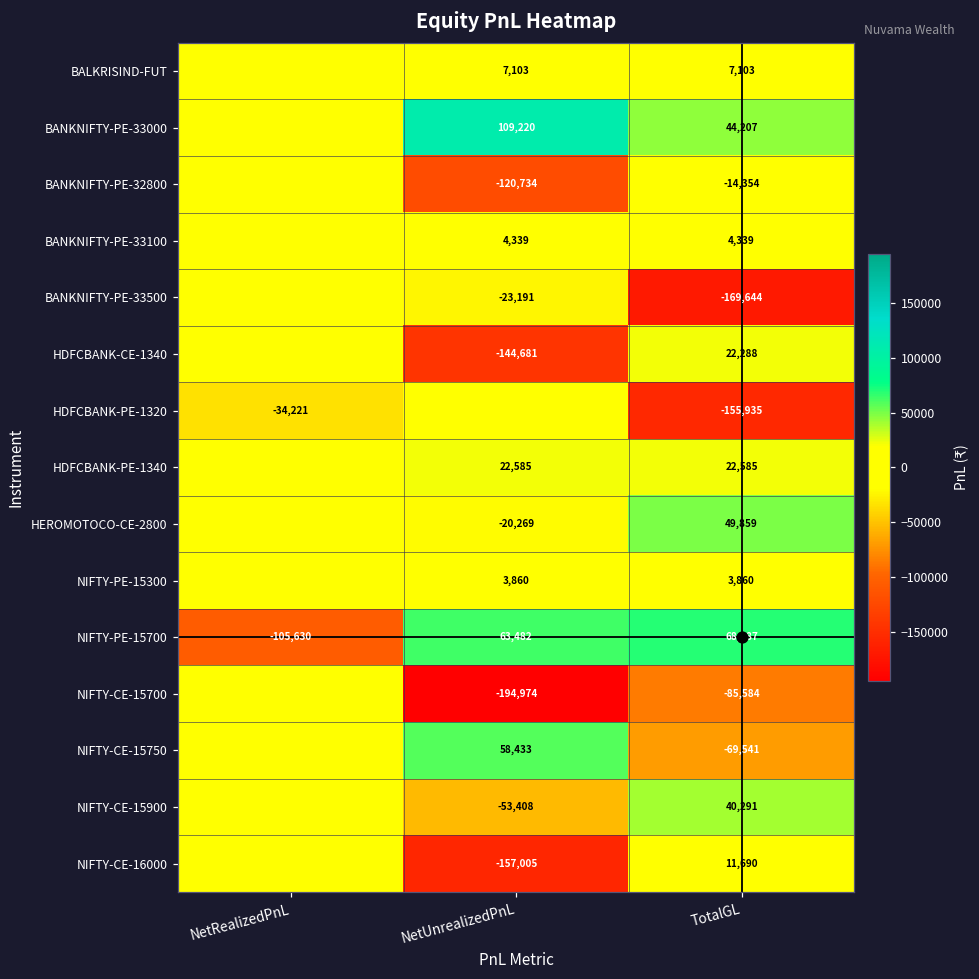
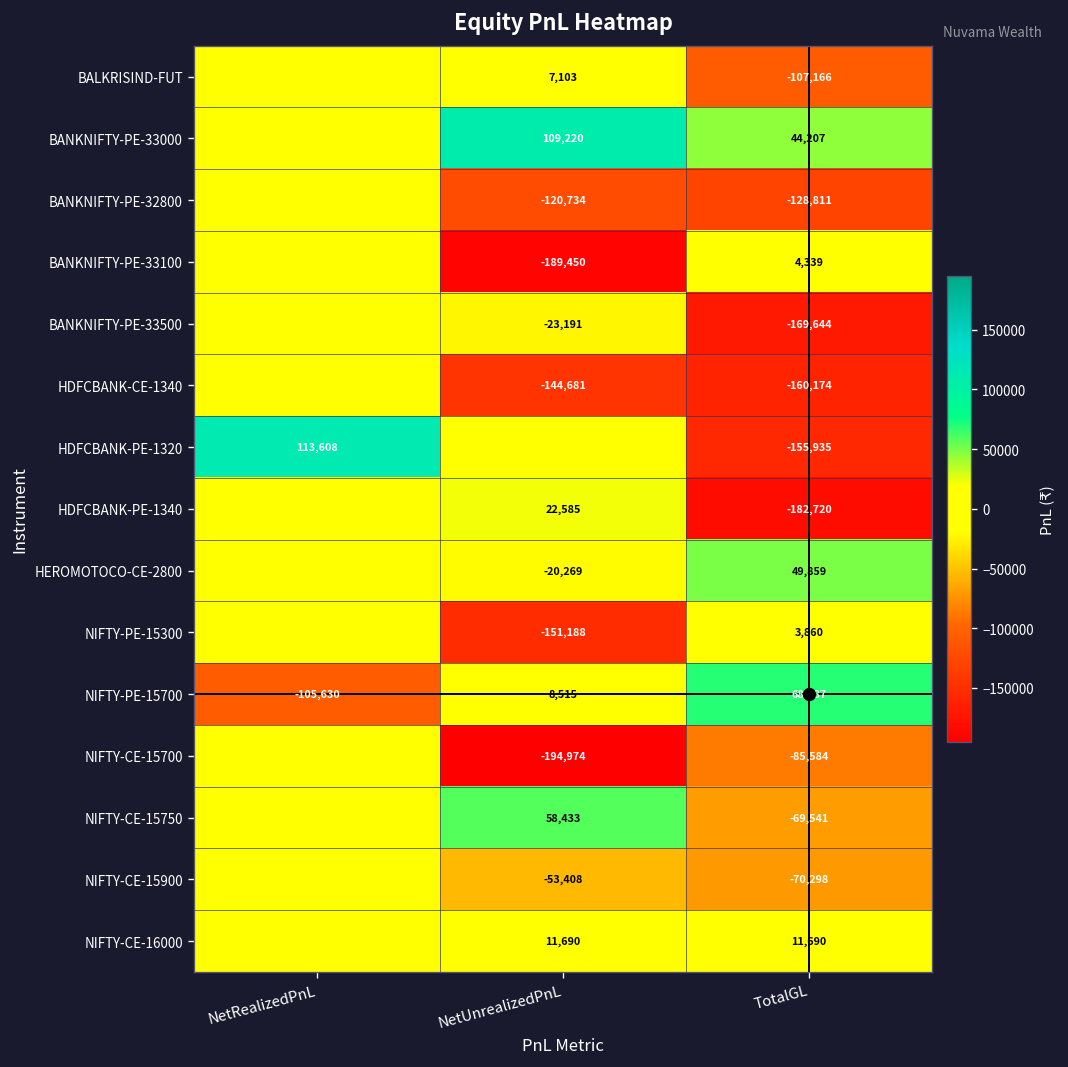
  {
    "BALKRISIND-FUT": {
      "NetUnrealizedPnL": "7,103",
-     "TotalGL": "7,103"
+     "TotalGL": "-107,166"
    },
    "BANKNIFTY-PE-33000": {
      "NetUnrealizedPnL": "109,220",
      "TotalGL": "44,207"
    },
    "BANKNIFTY-PE-32800": {
      "NetUnrealizedPnL": "-120,734",
-     "TotalGL": "-14,354"
+     "TotalGL": "-128,811"
    },
    "BANKNIFTY-PE-33100": {
-     "NetUnrealizedPnL": "4,339",
+     "NetUnrealizedPnL": "-189,450",
      "TotalGL": "4,339"
    },
    "BANKNIFTY-PE-33500": {
      "NetUnrealizedPnL": "-23,191",
      "TotalGL": "-169,644"
    },
    "HDFCBANK-CE-1340": {
      "NetUnrealizedPnL": "-144,681",
-     "TotalGL": "22,288"
+     "TotalGL": "-160,174"
    },
    "HDFCBANK-PE-1320": {
-     "NetRealizedPnL": "-34,221",
+     "NetRealizedPnL": "113,608",
      "TotalGL": "-155,935"
    },
    "HDFCBANK-PE-1340": {
      "NetUnrealizedPnL": "22,585",
-     "TotalGL": "22,585"
+     "TotalGL": "-182,720"
    },
    "HEROMOTOCO-CE-2800": {
      "NetUnrealizedPnL": "-20,269",
      "TotalGL": "49,859"
    },
    "NIFTY-PE-15300": {
-     "NetUnrealizedPnL": "3,860",
+     "NetUnrealizedPnL": "-151,188",
      "TotalGL": "3,860"
    },
    "NIFTY-PE-15700": {
      "NetRealizedPnL": "-105,630",
-     "NetUnrealizedPnL": "63,482"
+     "NetUnrealizedPnL": "8,515"
    },
    "NIFTY-CE-15700": {
      "NetUnrealizedPnL": "-194,974",
      "TotalGL": "-85,584"
    },
    "NIFTY-CE-15750": {
      "NetUnrealizedPnL": "58,433",
      "TotalGL": "-69,541"
    },
    "NIFTY-CE-15900": {
      "NetUnrealizedPnL": "-53,408",
-     "TotalGL": "40,291"
+     "TotalGL": "-70,298"
    },
    "NIFTY-CE-16000": {
-     "NetUnrealizedPnL": "-157,005",
+     "NetUnrealizedPnL": "11,690",
      "TotalGL": "11,690"
    }
  }
